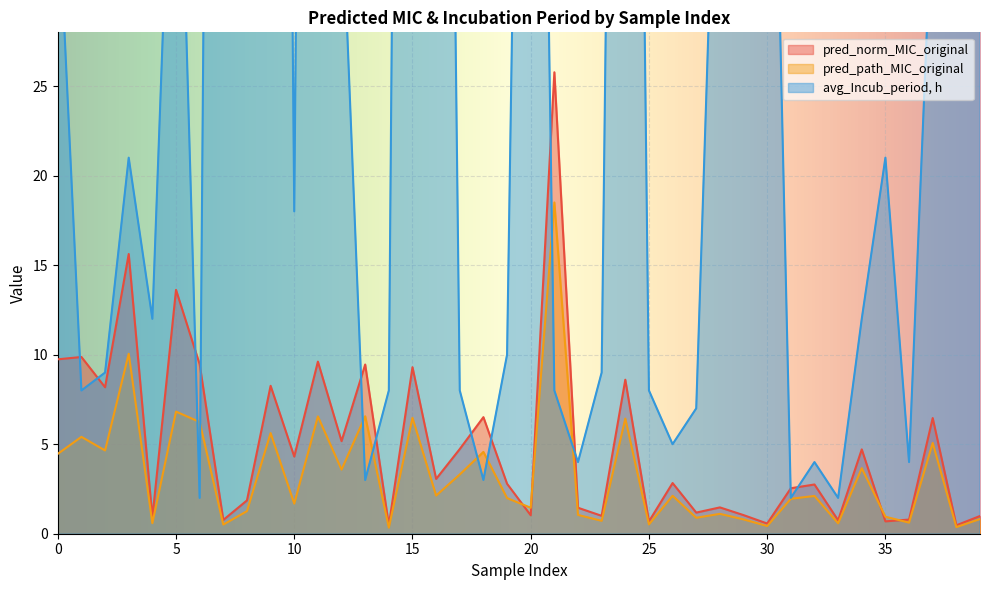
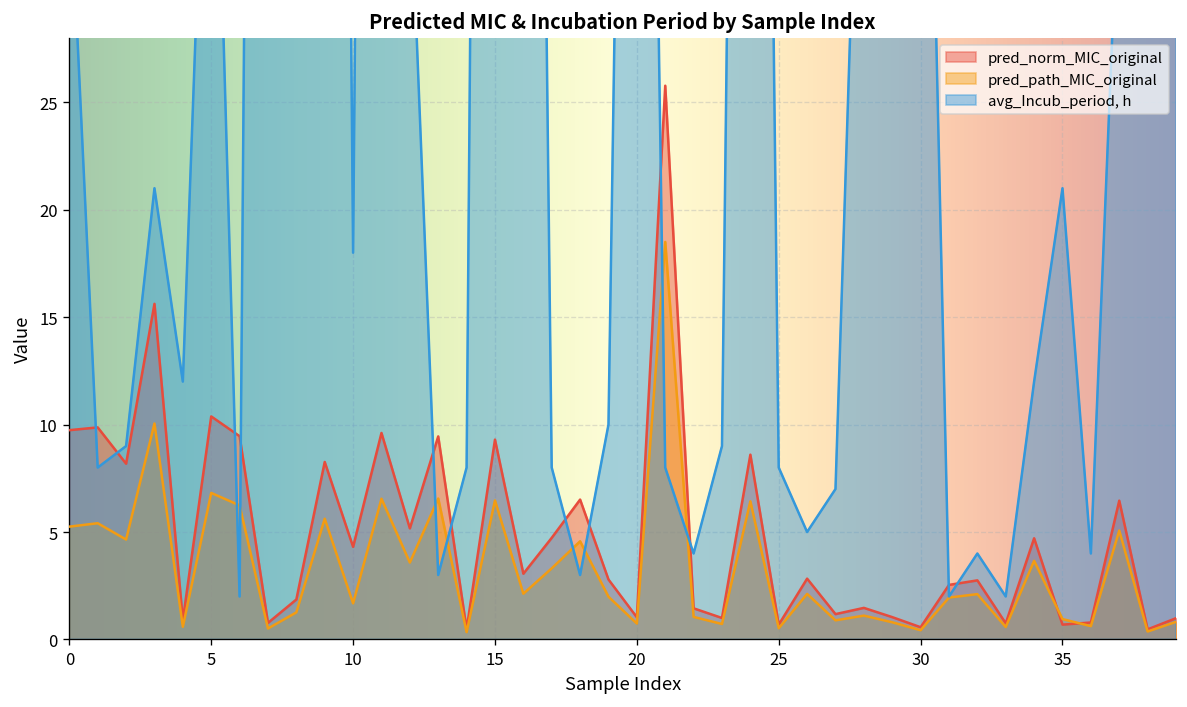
  {
    "pred_norm_MIC_original": {
      "0": 9.7,
-     "5": 13.6,
+     "5": 10.4,
      "10": 4.3,
      "15": 9.3,
      "20": 1.0,
      "25": 0.7,
      "35": 0.7
    },
    "pred_path_MIC_original": {
-     "0": 4.5,
+     "0": 5.3,
      "5": 6.8,
      "10": 1.7,
      "15": 6.5,
-     "20": 1.5,
+     "20": 0.7,
      "25": 0.5,
      "35": 1.0
    },
    "avg_Incub_period, h": {
      "10": 18.0,
      "25": 8.0,
      "35": 21.0
    }
  }
